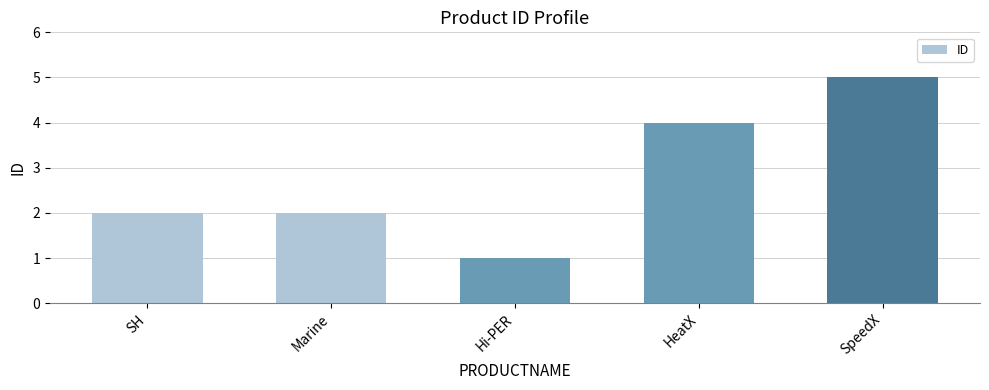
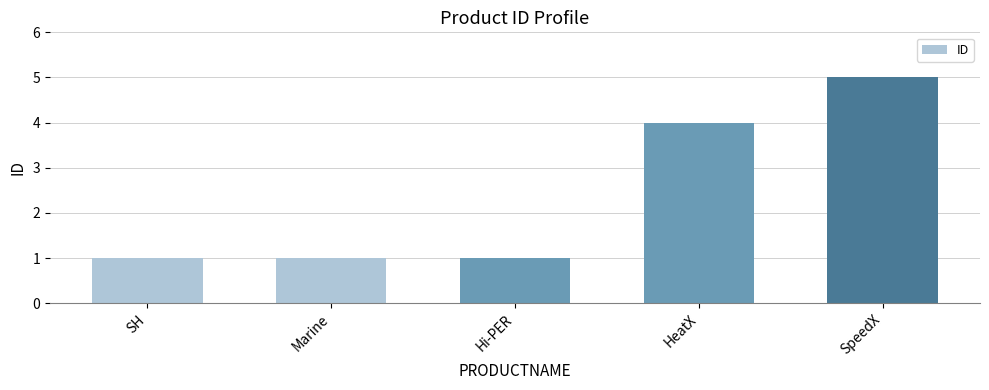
  {
-   "SH": 2,
-   "Marine": 2,
+   "SH": 1,
+   "Marine": 1,
    "Hi-PER": 1,
    "HeatX": 4,
    "SpeedX": 5
  }
